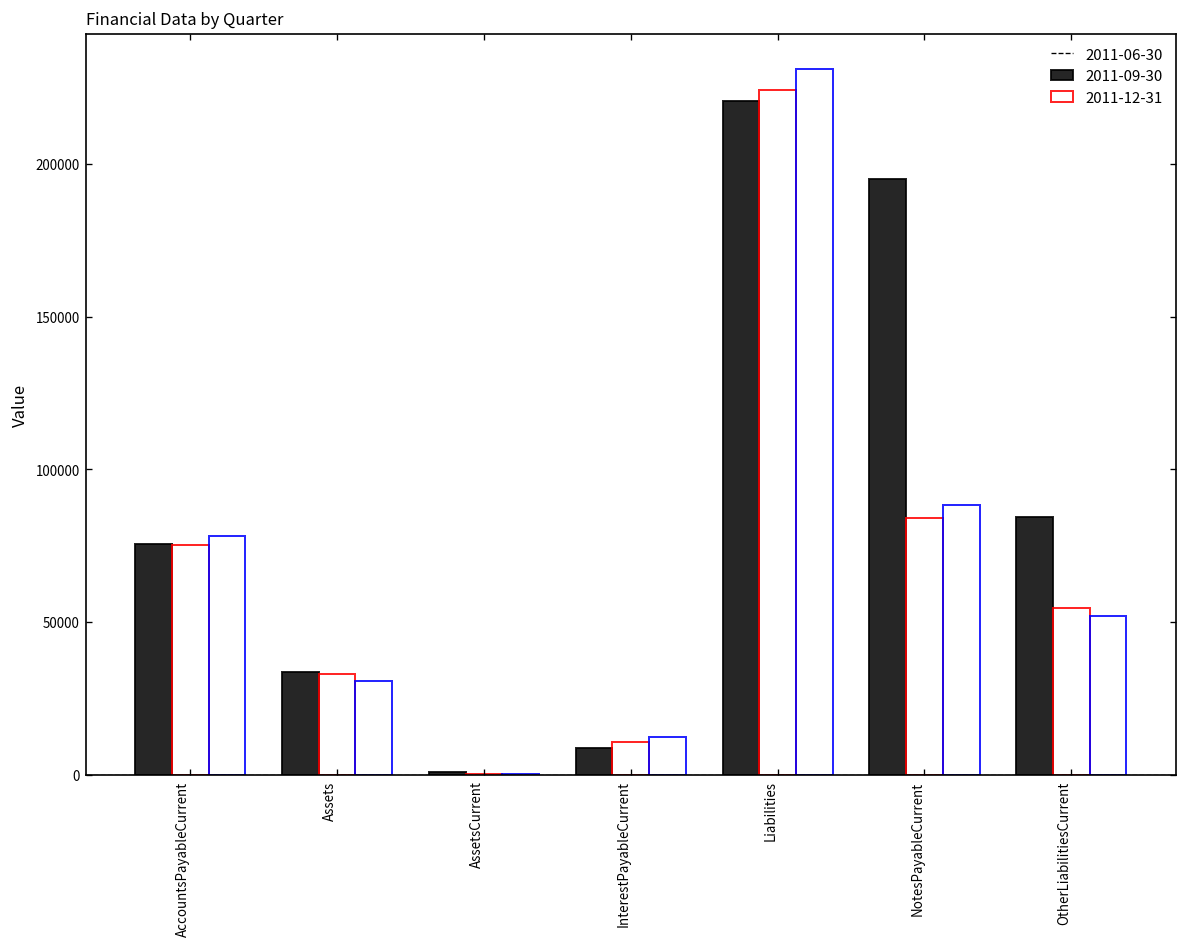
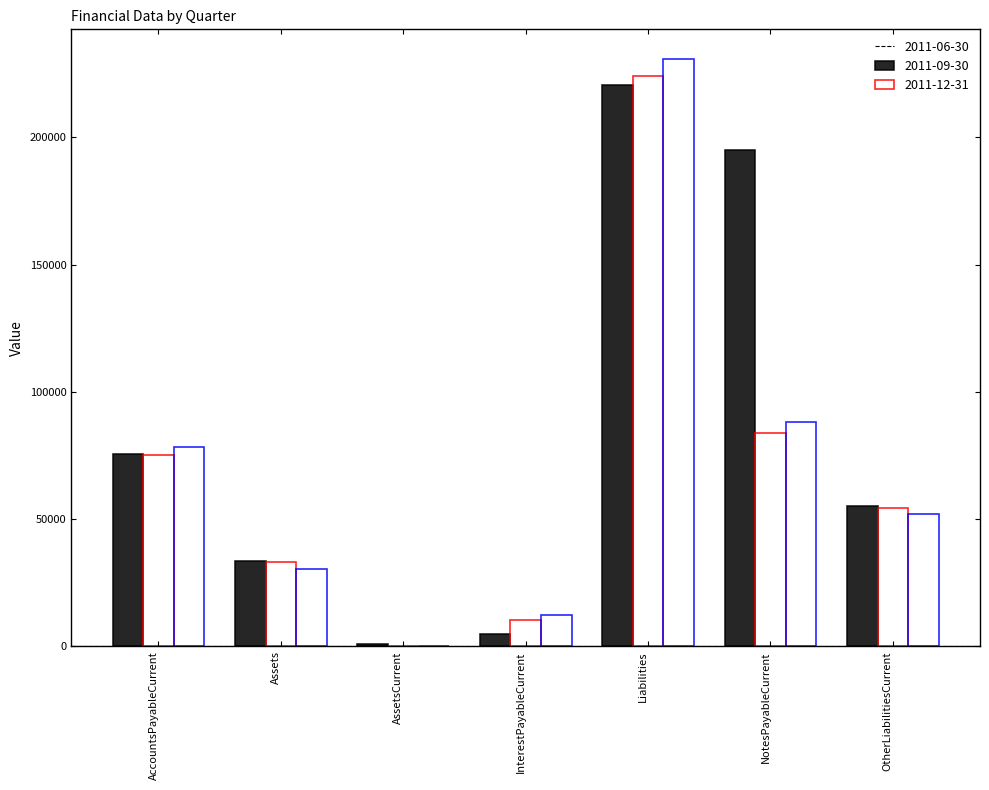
  {
    "2011-06-30": {
      "AccountsPayableCurrent": 76000,
      "Assets": 34000,
-     "InterestPayableCurrent": 9000,
+     "InterestPayableCurrent": 5000,
      "Liabilities": 221000,
      "NotesPayableCurrent": 195000,
-     "OtherLiabilitiesCurrent": 84000
+     "OtherLiabilitiesCurrent": 55000
    }
  }
